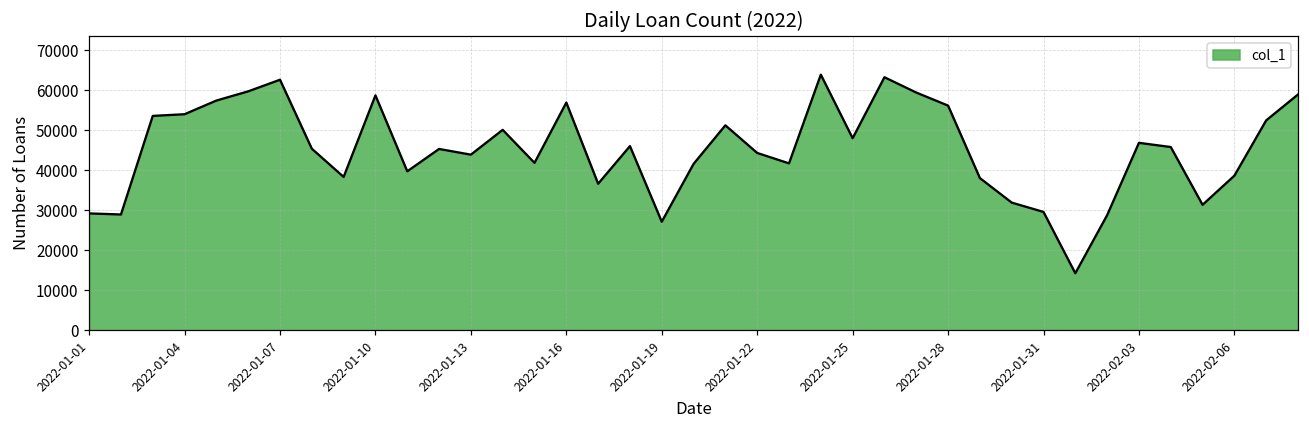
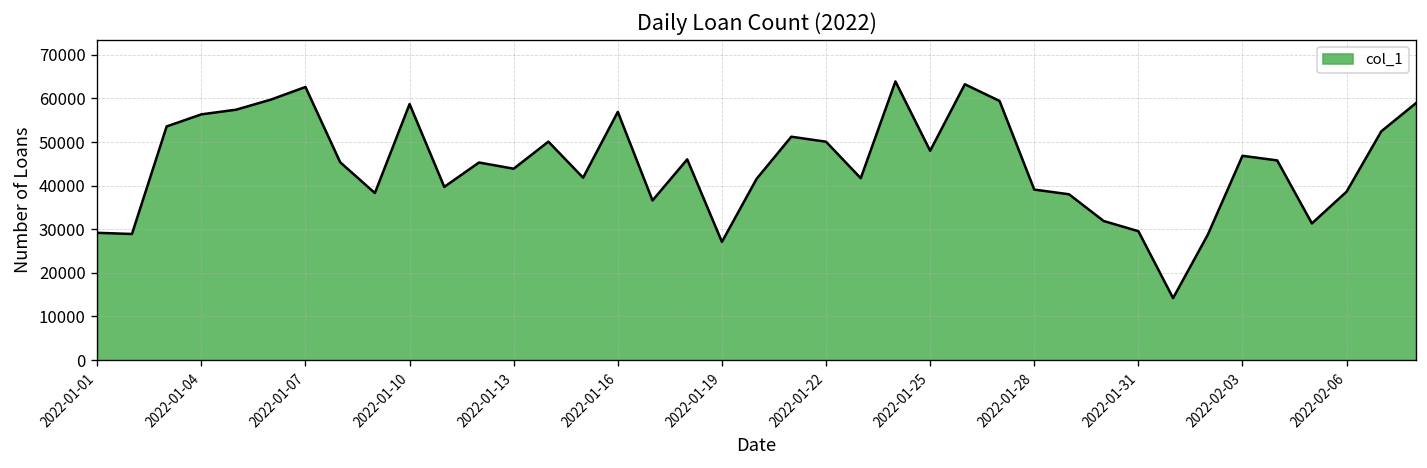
  {
    "2022-01-01": 29000,
-   "2022-01-04": 54000,
+   "2022-01-04": 56000,
    "2022-01-07": 63000,
    "2022-01-10": 59000,
    "2022-01-13": 44000,
    "2022-01-16": 57000,
    "2022-01-19": 27000,
-   "2022-01-22": 44000,
+   "2022-01-22": 50000,
    "2022-01-25": 48000,
-   "2022-01-28": 56000,
+   "2022-01-28": 39000,
    "2022-01-31": 30000,
    "2022-02-03": 47000,
    "2022-02-06": 39000
  }
